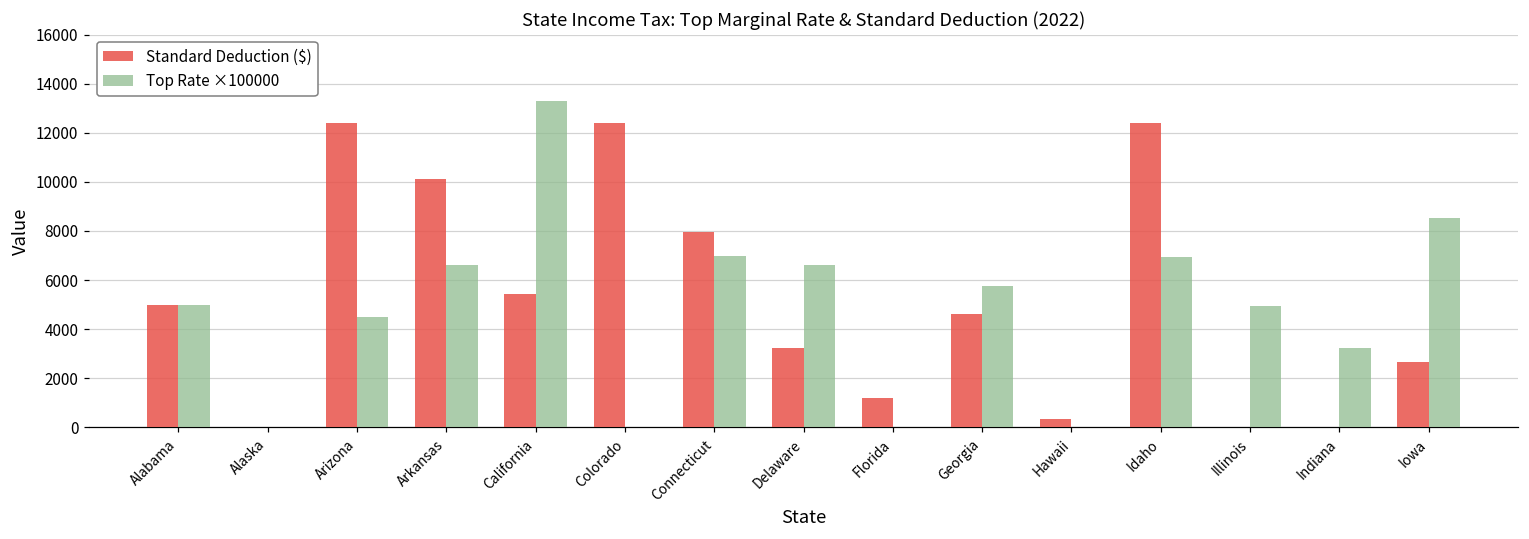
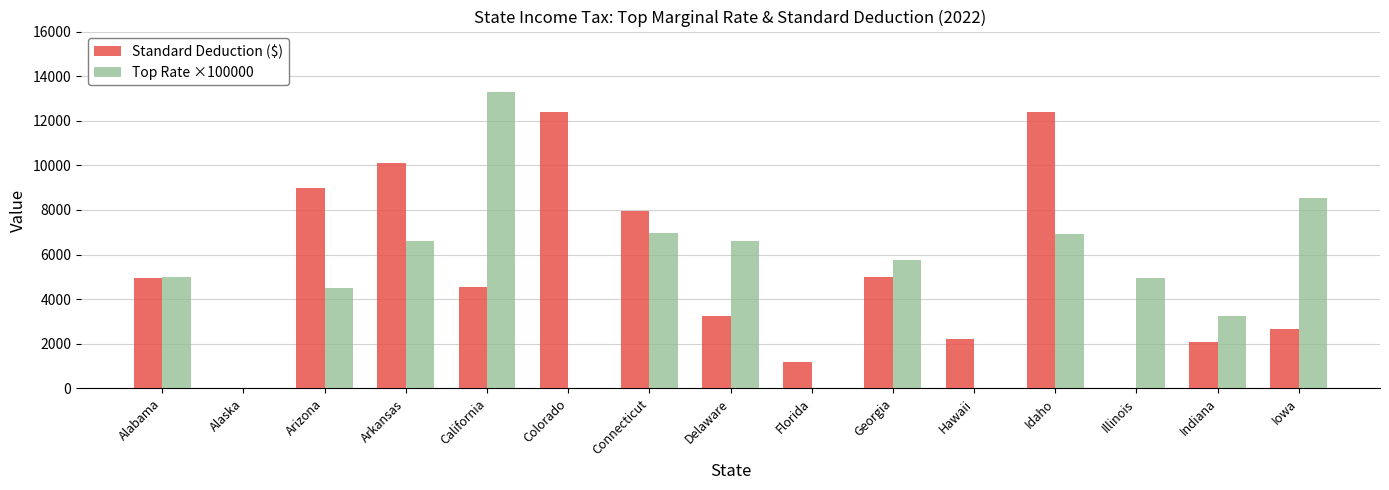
  {
    "Standard Deduction ($)": {
      "Alabama": 5000,
      "Alaska": 0,
-     "Arizona": 12400,
+     "Arizona": 9000,
      "Arkansas": 10100,
-     "California": 5400,
+     "California": 4500,
      "Colorado": 12400,
      "Connecticut": 8000,
      "Delaware": 3300,
      "Florida": 1200,
-     "Georgia": 4600,
-     "Hawaii": 300,
+     "Georgia": 5000,
+     "Hawaii": 2200,
      "Idaho": 12400,
      "Illinois": 0,
-     "Indiana": 0,
+     "Indiana": 2100,
      "Iowa": 2700
    },
    "Top Rate ×100000": {
      "Alabama": 5000,
      "Alaska": 0,
      "Arizona": 4500,
      "Arkansas": 6600,
      "California": 13300,
      "Colorado": 0,
      "Connecticut": 7000,
      "Delaware": 6600,
      "Florida": 0,
      "Georgia": 5800,
      "Hawaii": 0,
      "Idaho": 6900,
      "Illinois": 5000,
      "Indiana": 3200,
      "Iowa": 8500
    }
  }
